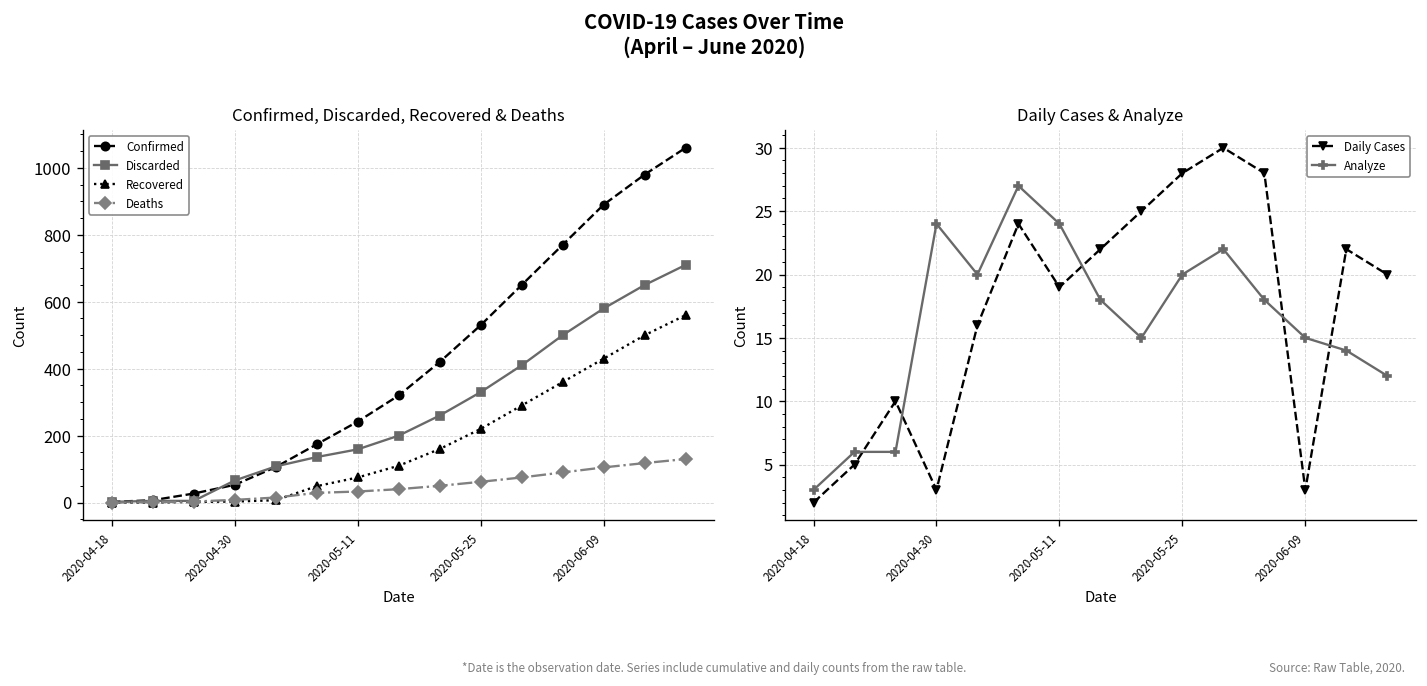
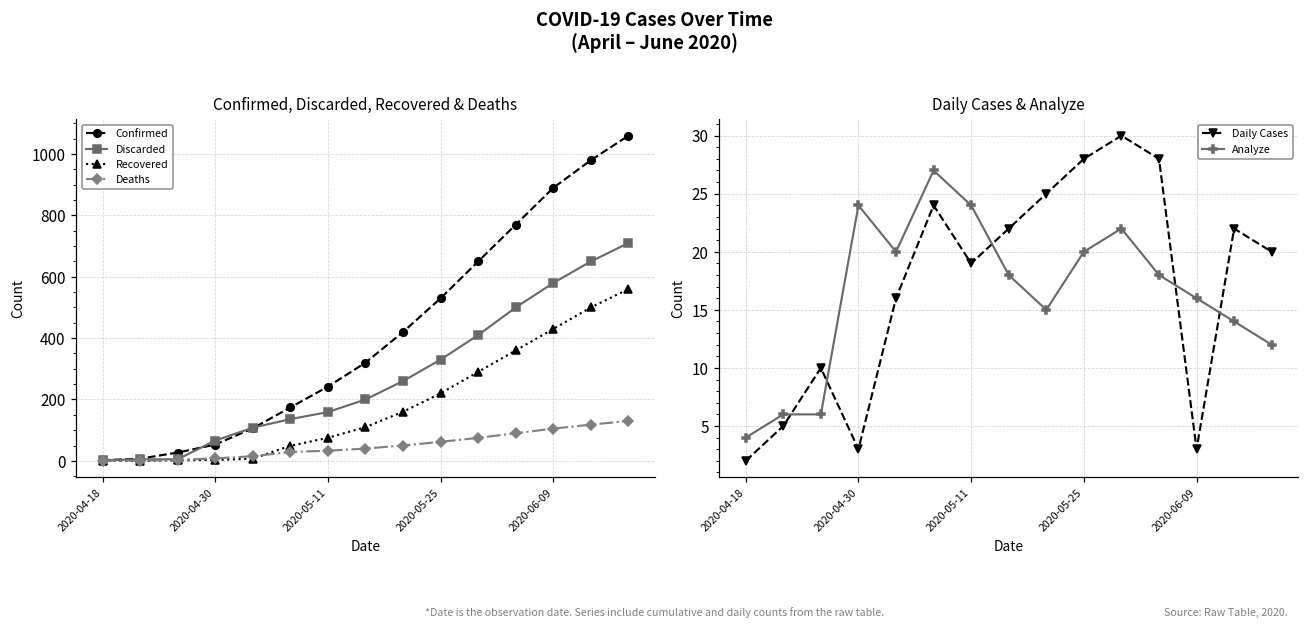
  {
    "Daily Cases & Analyze": {
      "Daily Cases": {
        "2020-04-18": 2,
        "2020-04-30": 3,
        "2020-05-11": 19,
        "2020-05-25": 28,
        "2020-06-09": 3
      },
      "Analyze": {
-       "2020-04-18": 3,
+       "2020-04-18": 4,
        "2020-04-30": 24,
        "2020-05-11": 24,
        "2020-05-25": 20,
-       "2020-06-09": 15
+       "2020-06-09": 16
      }
    }
  }
